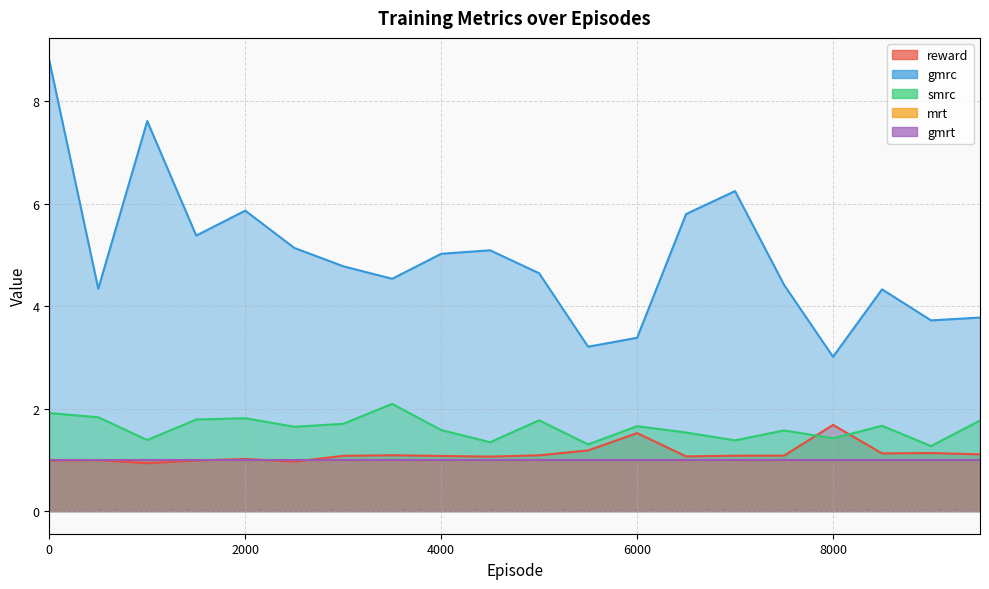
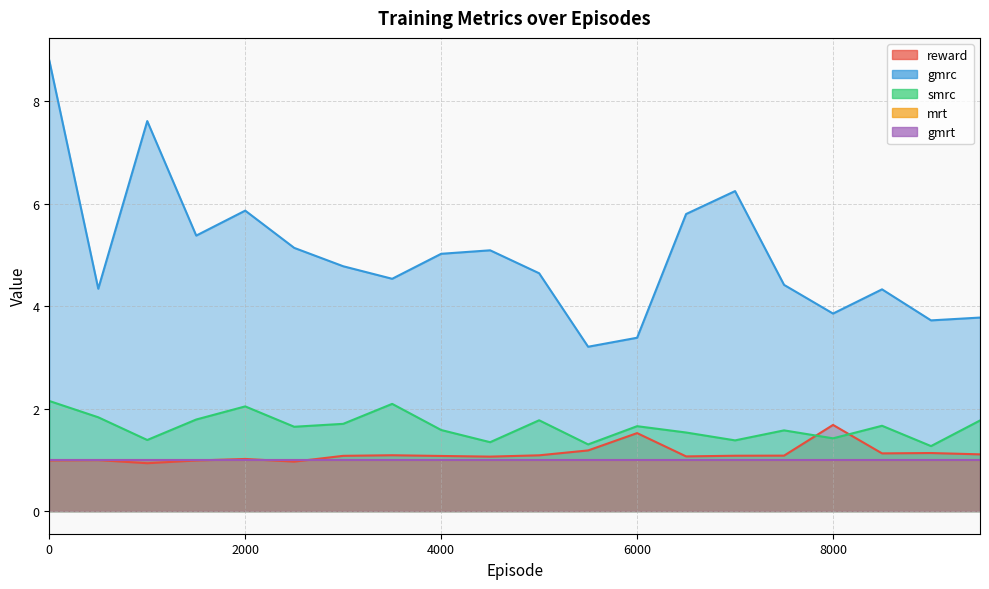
  {
    "reward": {
      "4000": 1.1,
      "6000": 1.5,
      "8000": 1.7
    },
    "gmrc": {
      "0": 8.8,
      "2000": 5.9,
      "4000": 5.0,
      "6000": 3.4,
-     "8000": 3.0
+     "8000": 3.9
    },
    "smrc": {
-     "0": 1.9,
-     "2000": 1.8,
+     "0": 2.2,
+     "2000": 2.0,
      "4000": 1.6,
      "6000": 1.7,
      "8000": 1.4
    },
    "gmrt": {
      "4000": 1.0,
      "6000": 1.0,
      "8000": 1.0
    }
  }
